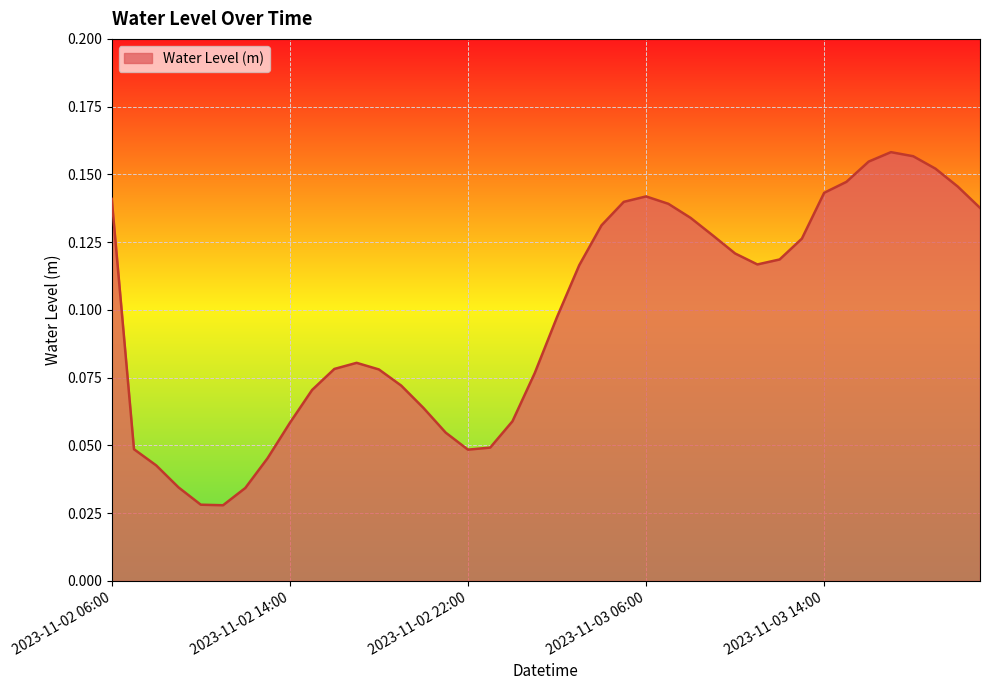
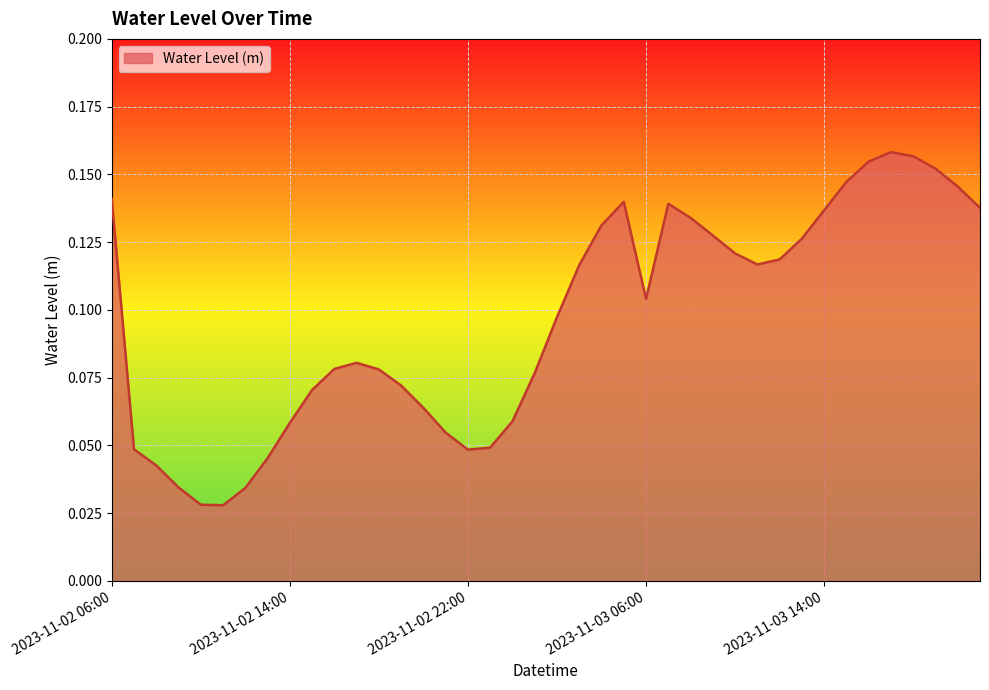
  {
    "2023-11-02 06:00": 0.141,
    "2023-11-02 14:00": 0.058,
    "2023-11-02 22:00": 0.048,
-   "2023-11-03 06:00": 0.142,
-   "2023-11-03 14:00": 0.143
+   "2023-11-03 06:00": 0.104,
+   "2023-11-03 14:00": 0.137
  }
